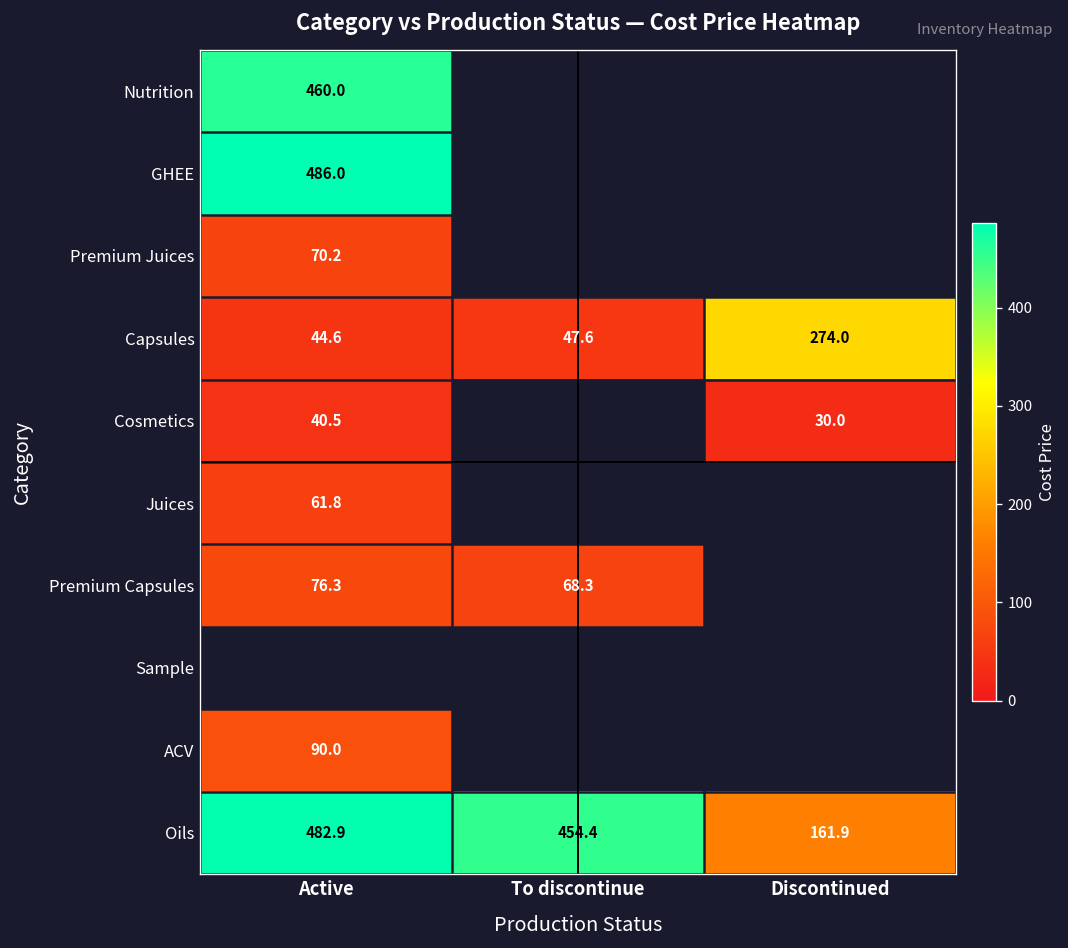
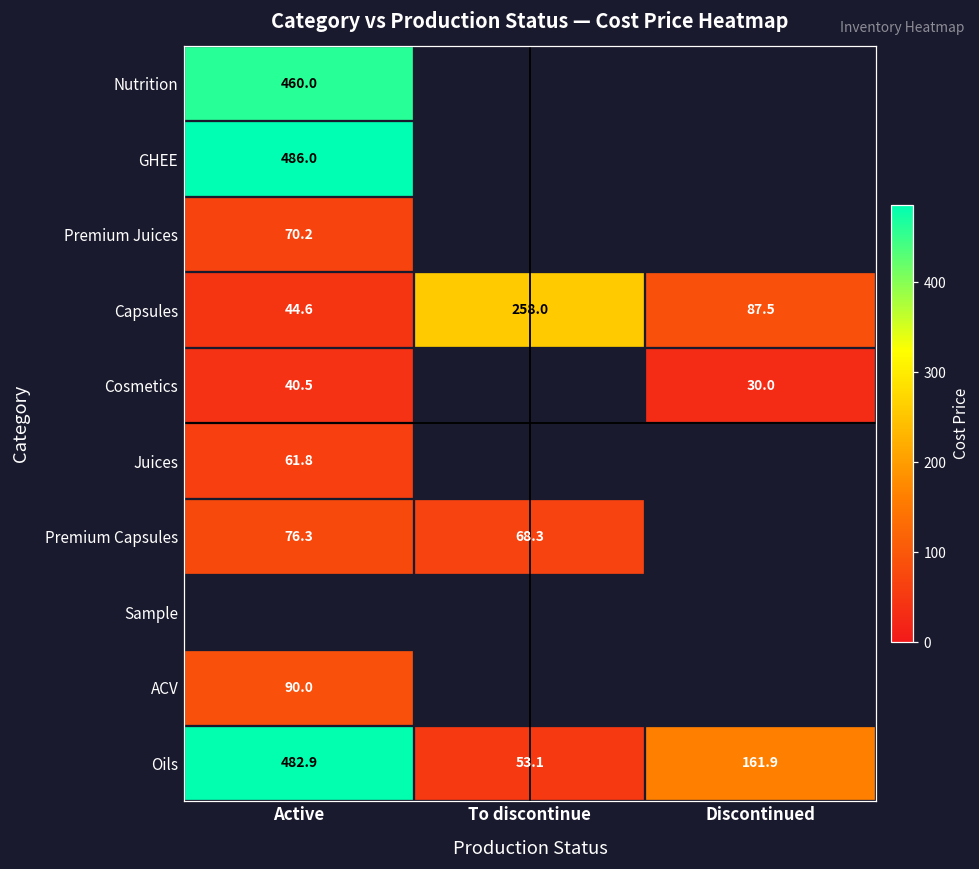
  {
    "Nutrition": {
      "Active": 460.0
    },
    "GHEE": {
      "Active": 486.0
    },
    "Premium Juices": {
      "Active": 70.2
    },
    "Capsules": {
      "Active": 44.6,
-     "To discontinue": 47.6,
-     "Discontinued": 274.0
+     "To discontinue": 258.0,
+     "Discontinued": 87.5
    },
    "Cosmetics": {
      "Active": 40.5,
      "Discontinued": 30.0
    },
    "Juices": {
      "Active": 61.8
    },
    "Premium Capsules": {
      "Active": 76.3,
      "To discontinue": 68.3
    },
    "ACV": {
      "Active": 90.0
    },
    "Oils": {
      "Active": 482.9,
-     "To discontinue": 454.4,
+     "To discontinue": 53.1,
      "Discontinued": 161.9
    }
  }
